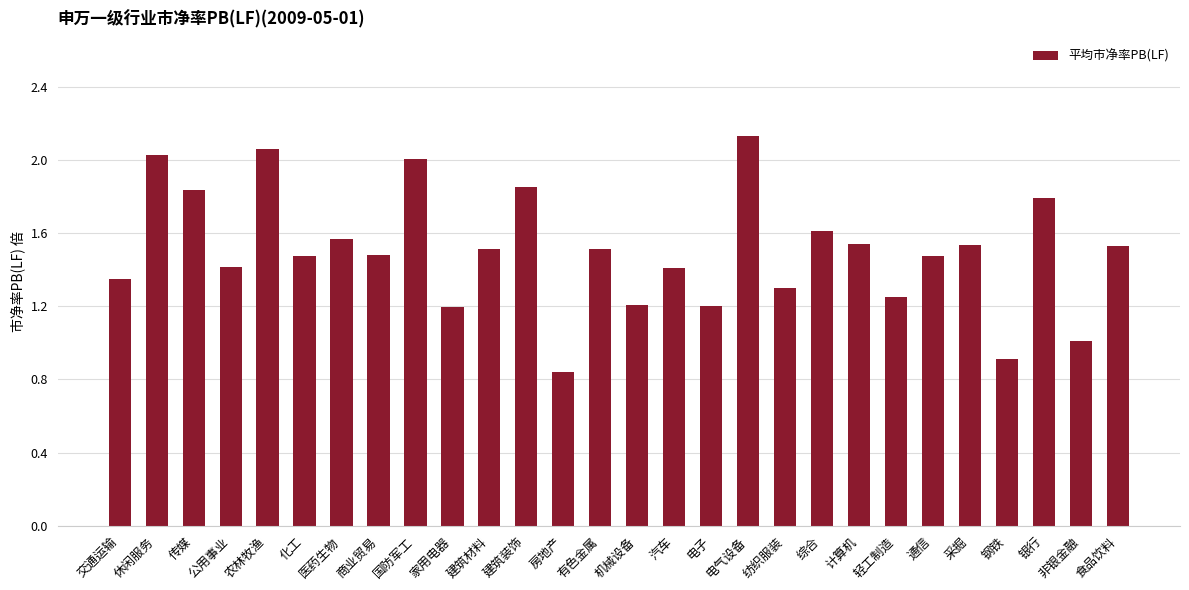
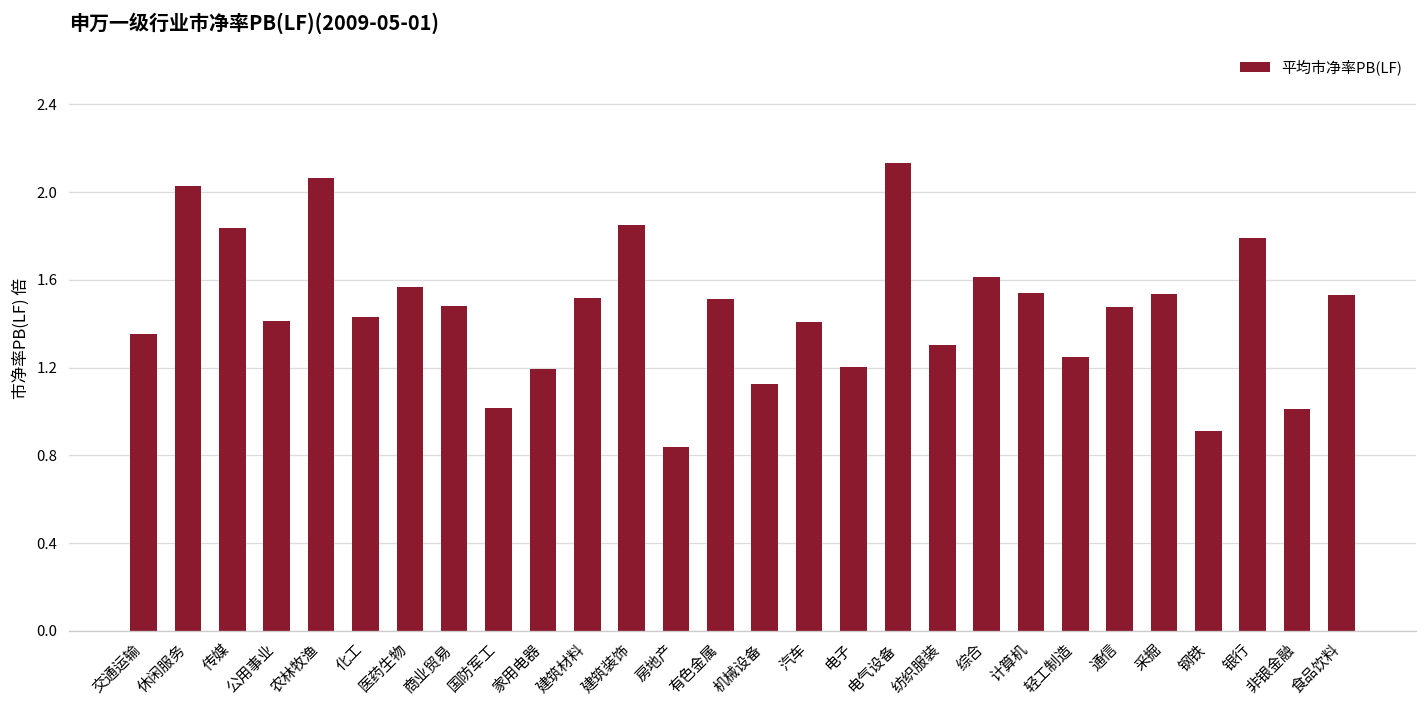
  {
    "交通运输": 1.35,
    "休闲服务": 2.03,
    "传媒": 1.84,
    "公用事业": 1.41,
    "农林牧渔": 2.06,
-   "化工": 1.48,
+   "化工": 1.43,
    "医药生物": 1.57,
    "商业贸易": 1.48,
-   "国防军工": 2.01,
+   "国防军工": 1.01,
    "家用电器": 1.20,
    "建筑材料": 1.52,
    "建筑装饰": 1.85,
    "房地产": 0.84,
    "有色金属": 1.51,
-   "机械设备": 1.21,
+   "机械设备": 1.12,
    "汽车": 1.41,
    "电子": 1.20,
    "电气设备": 2.13,
    "纺织服装": 1.30,
    "综合": 1.61,
    "计算机": 1.54,
    "轻工制造": 1.25,
    "通信": 1.48,
    "采掘": 1.54,
    "钢铁": 0.91,
    "银行": 1.79,
    "非银金融": 1.01,
    "食品饮料": 1.53
  }
